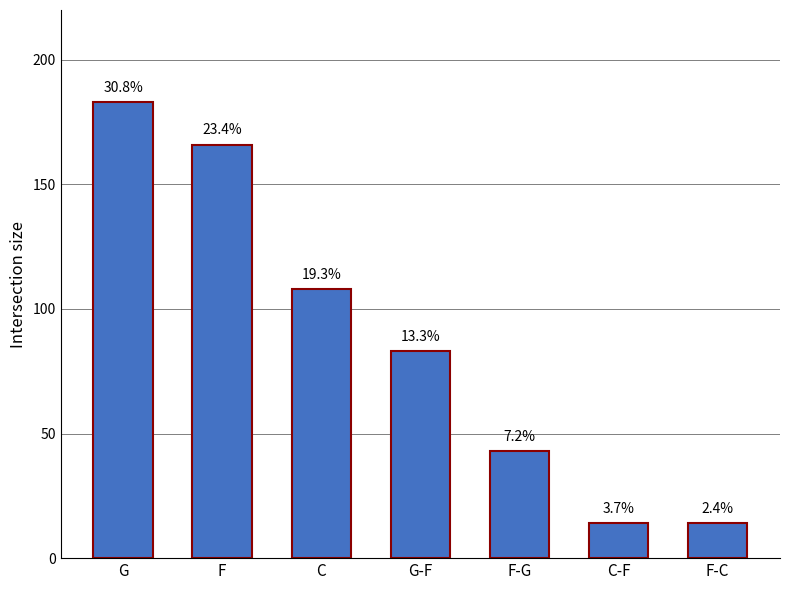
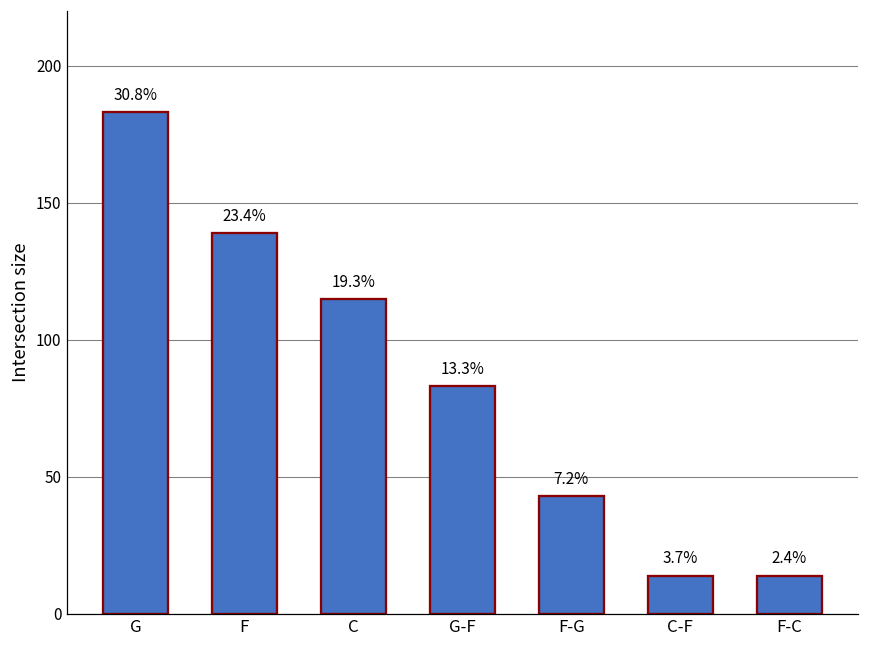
  {
-   "F": 166,
-   "C": 108
+   "F": 139,
+   "C": 115
  }
